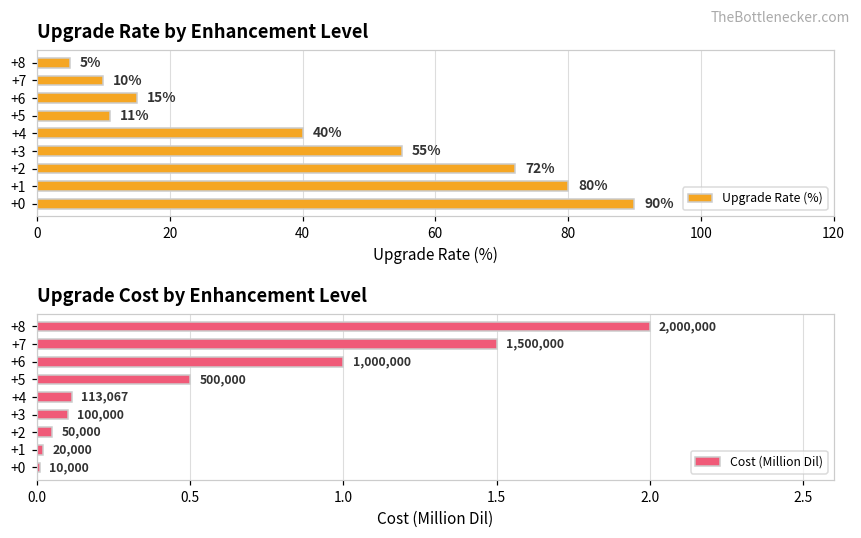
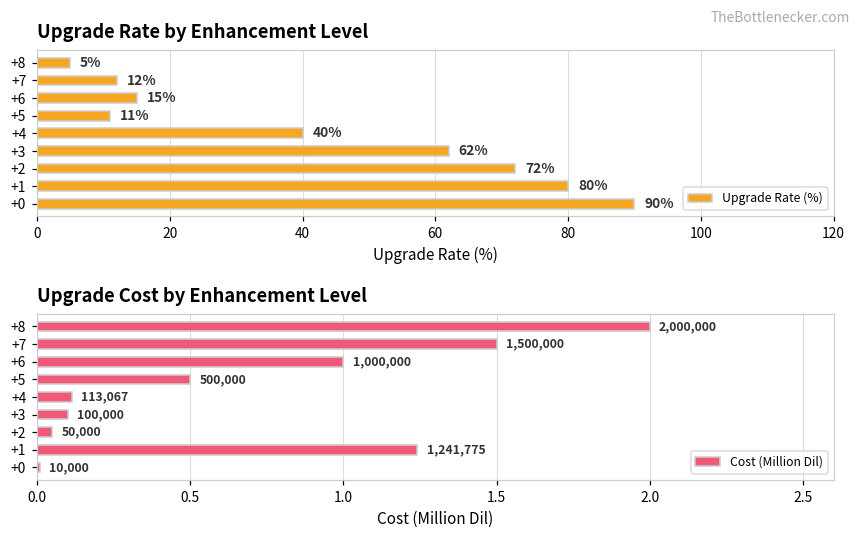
  {
    "Upgrade Rate by Enhancement Level": {
      "+8": "5%",
-     "+7": "10%",
+     "+7": "12%",
      "+6": "15%",
      "+5": "11%",
      "+4": "40%",
-     "+3": "55%",
+     "+3": "62%",
      "+2": "72%",
      "+1": "80%",
      "+0": "90%"
    },
    "Upgrade Cost by Enhancement Level": {
-     "+1": "20,000"
+     "+1": "1,241,775"
    }
  }
